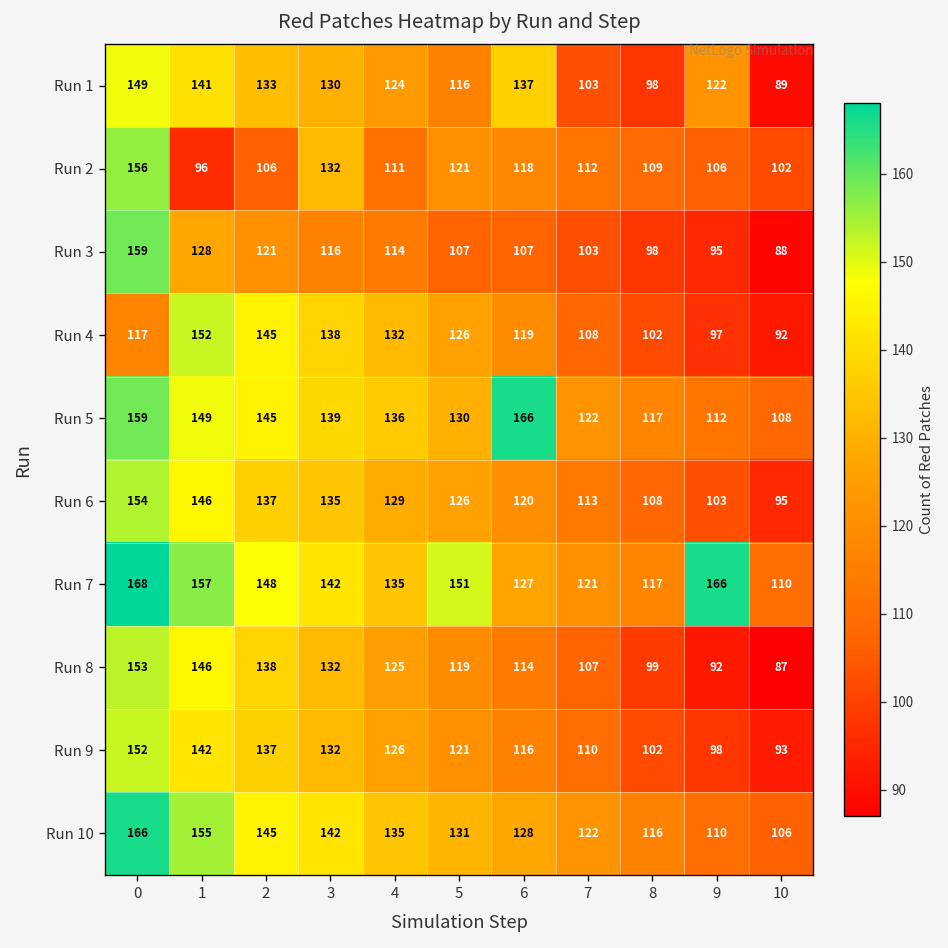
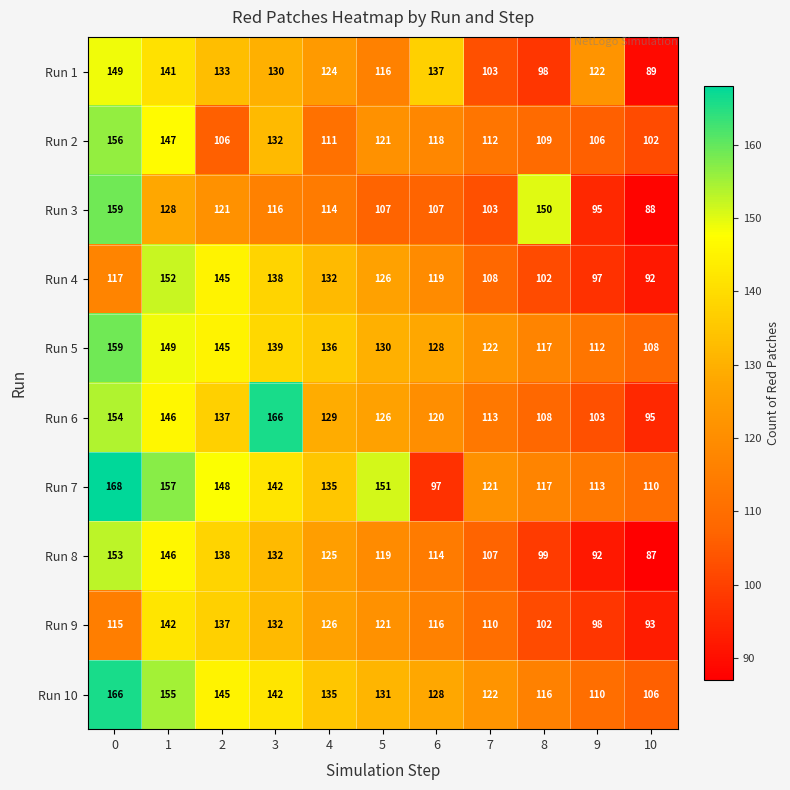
  {
    "Run 1": {
      "0": 149,
      "1": 141,
      "2": 133,
      "3": 130,
      "4": 124,
      "5": 116,
      "6": 137,
      "7": 103,
      "8": 98,
      "9": 122
    },
    "Run 2": {
      "0": 156,
-     "1": 96,
+     "1": 147,
      "2": 106,
      "3": 132,
      "4": 111,
      "5": 121,
      "6": 118,
      "7": 112,
      "8": 109,
      "9": 106,
      "10": 102
    },
    "Run 3": {
      "0": 159,
      "1": 128,
      "2": 121,
      "3": 116,
      "4": 114,
      "5": 107,
      "6": 107,
      "7": 103,
-     "8": 98,
+     "8": 150,
      "9": 95,
      "10": 88
    },
    "Run 4": {
      "0": 117,
      "1": 152,
      "2": 145,
      "3": 138,
      "4": 132,
      "5": 126,
      "6": 119,
      "7": 108,
      "8": 102,
      "9": 97,
      "10": 92
    },
    "Run 5": {
      "0": 159,
      "1": 149,
      "2": 145,
      "3": 139,
      "4": 136,
      "5": 130,
-     "6": 166,
+     "6": 128,
      "7": 122,
      "8": 117,
      "9": 112,
      "10": 108
    },
    "Run 6": {
      "0": 154,
      "1": 146,
      "2": 137,
-     "3": 135,
+     "3": 166,
      "4": 129,
      "5": 126,
      "6": 120,
      "7": 113,
      "8": 108,
      "9": 103,
      "10": 95
    },
    "Run 7": {
      "0": 168,
      "1": 157,
      "2": 148,
      "3": 142,
      "4": 135,
      "5": 151,
-     "6": 127,
+     "6": 97,
      "7": 121,
      "8": 117,
-     "9": 166,
+     "9": 113,
      "10": 110
    },
    "Run 8": {
      "0": 153,
      "1": 146,
      "2": 138,
      "3": 132,
      "4": 125,
      "5": 119,
      "6": 114,
      "7": 107,
      "8": 99,
      "9": 92,
      "10": 87
    },
    "Run 9": {
-     "0": 152,
+     "0": 115,
      "1": 142,
      "2": 137,
      "3": 132,
      "4": 126,
      "5": 121,
      "6": 116,
      "7": 110,
      "8": 102,
      "9": 98,
      "10": 93
    },
    "Run 10": {
      "0": 166,
      "1": 155,
      "2": 145,
      "3": 142,
      "4": 135,
      "5": 131,
      "6": 128,
      "7": 122,
      "8": 116,
      "9": 110,
      "10": 106
    }
  }
